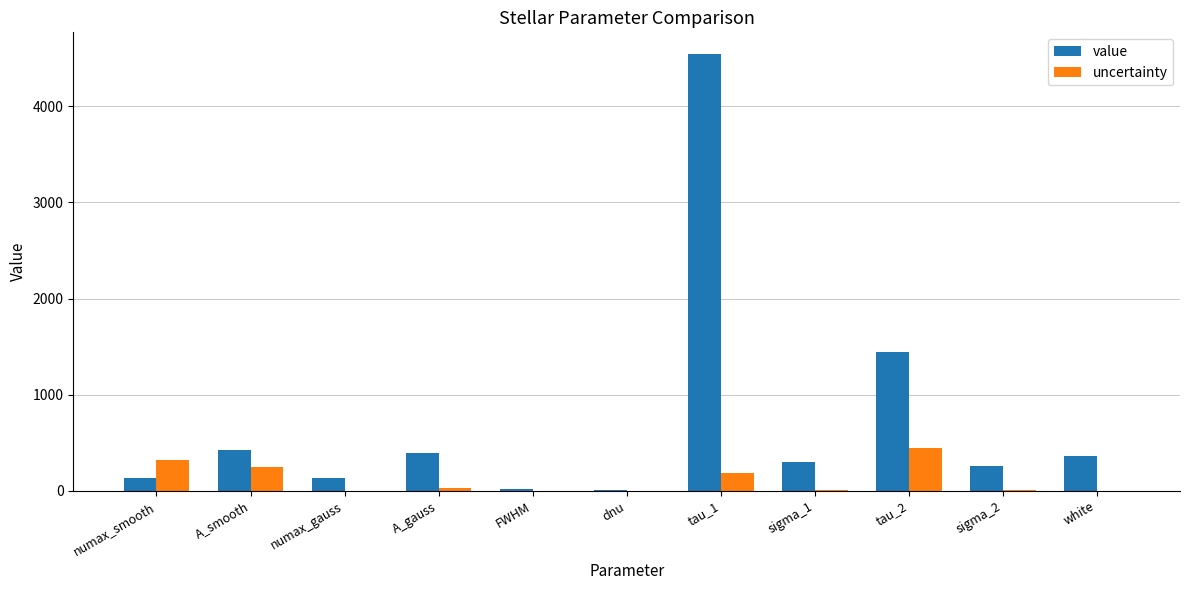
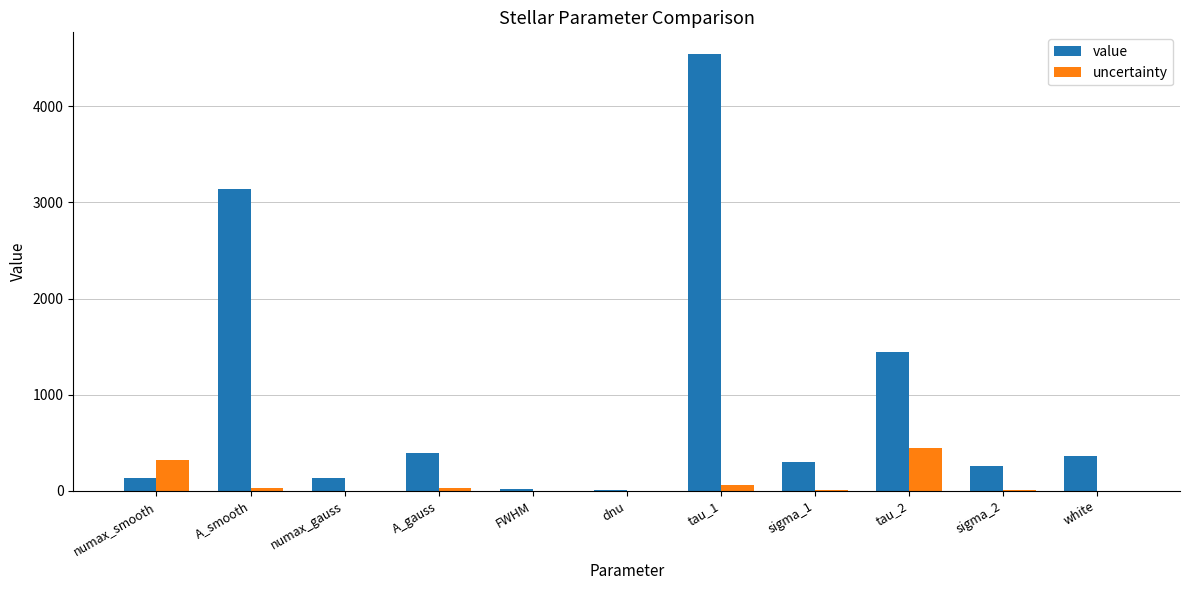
  {
    "value": {
      "numax_smooth": 100,
-     "A_smooth": 400,
+     "A_smooth": 3100,
      "numax_gauss": 100,
      "A_gauss": 400,
      "tau_1": 4500,
      "sigma_1": 300,
      "tau_2": 1400,
      "sigma_2": 300,
      "white": 400
    },
    "uncertainty": {
      "numax_smooth": 300,
-     "A_smooth": 200,
-     "tau_1": 200,
+     "A_smooth": 0,
+     "tau_1": 100,
      "tau_2": 400
    }
  }
